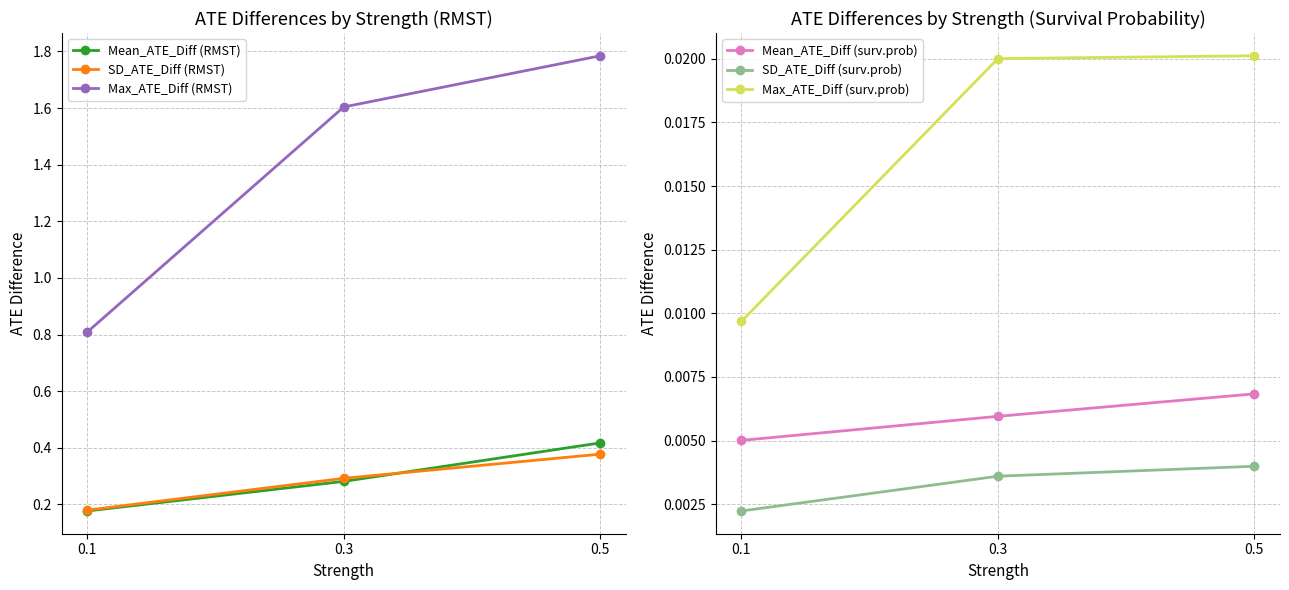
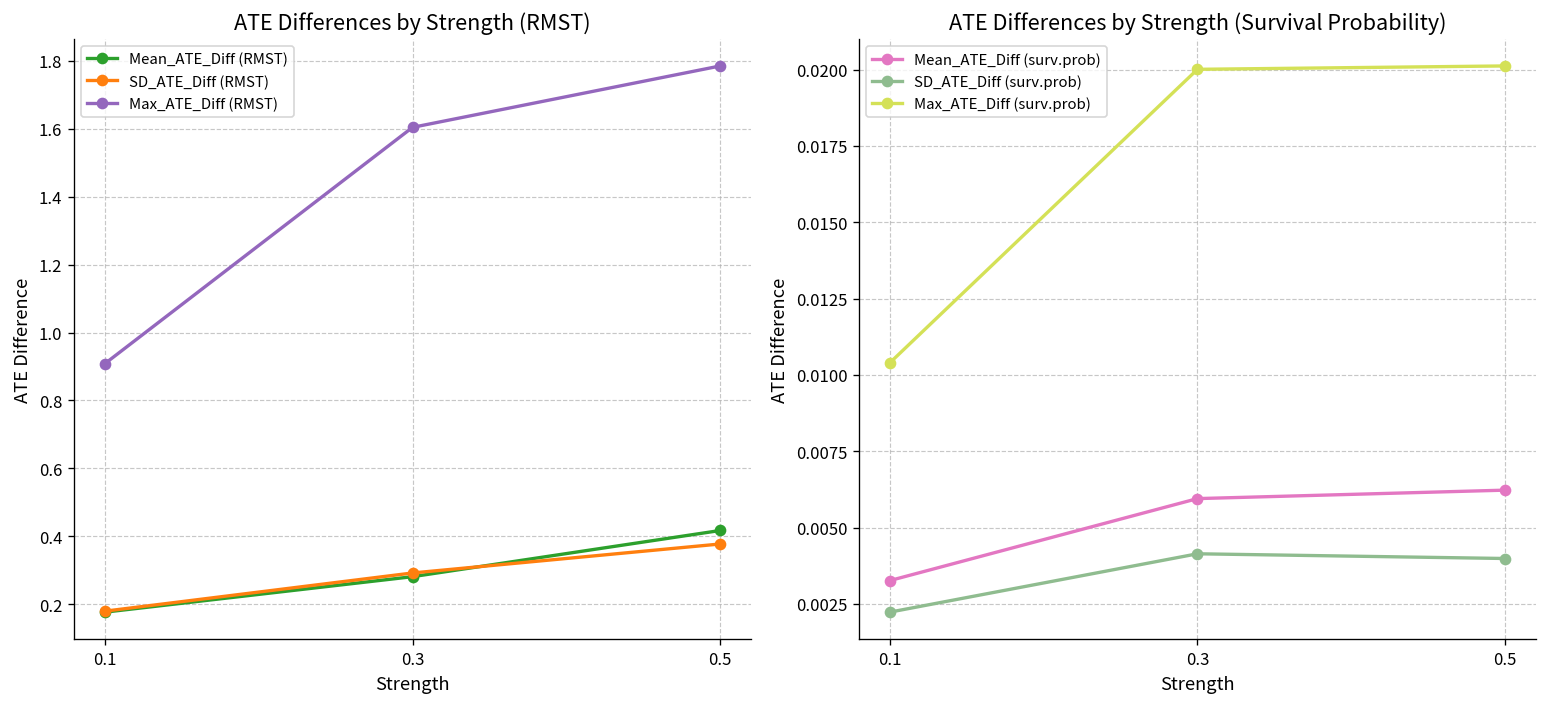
  {
    "ATE Differences by Strength (RMST)": {
      "Mean_ATE_Diff (RMST)": {
        "0.3": 0.28,
        "0.5": 0.42
      },
      "SD_ATE_Diff (RMST)": {
        "0.3": 0.29,
        "0.5": 0.38
      },
      "Max_ATE_Diff (RMST)": {
-       "0.1": 0.81,
+       "0.1": 0.91,
        "0.3": 1.60,
        "0.5": 1.78
      }
    },
    "ATE Differences by Strength (Survival Probability)": {
      "Mean_ATE_Diff (surv.prob)": {
-       "0.1": 0.0050,
+       "0.1": 0.0033,
        "0.3": 0.0060,
-       "0.5": 0.0068
+       "0.5": 0.0062
      },
      "SD_ATE_Diff (surv.prob)": {
        "0.1": 0.0022,
-       "0.3": 0.0036,
+       "0.3": 0.0041,
        "0.5": 0.0040
      },
      "Max_ATE_Diff (surv.prob)": {
-       "0.1": 0.0097,
+       "0.1": 0.0104,
        "0.3": 0.0200,
        "0.5": 0.0201
      }
    }
  }
